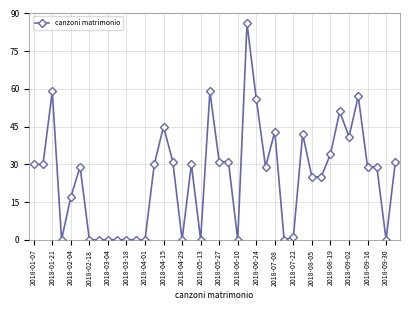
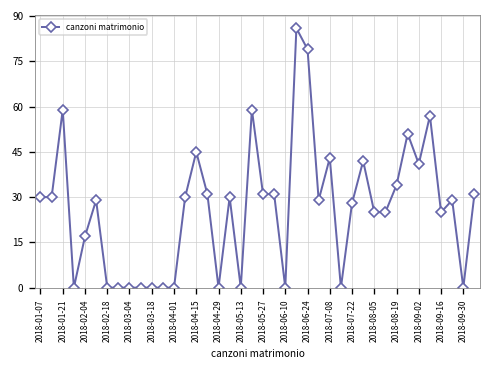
  {
    "2018-01-07": 30,
    "2018-01-21": 59,
    "2018-02-04": 17,
    "2018-02-18": 0,
    "2018-03-04": 0,
    "2018-03-18": 0,
    "2018-04-01": 0,
    "2018-04-15": 45,
    "2018-04-29": 0,
    "2018-05-13": 0,
    "2018-05-27": 31,
    "2018-06-10": 0,
-   "2018-06-24": 56,
+   "2018-06-24": 79,
    "2018-07-08": 43,
-   "2018-07-22": 1,
+   "2018-07-22": 28,
    "2018-08-05": 25,
    "2018-08-19": 34,
    "2018-09-02": 41,
-   "2018-09-16": 29,
+   "2018-09-16": 25,
    "2018-09-30": 0
  }
